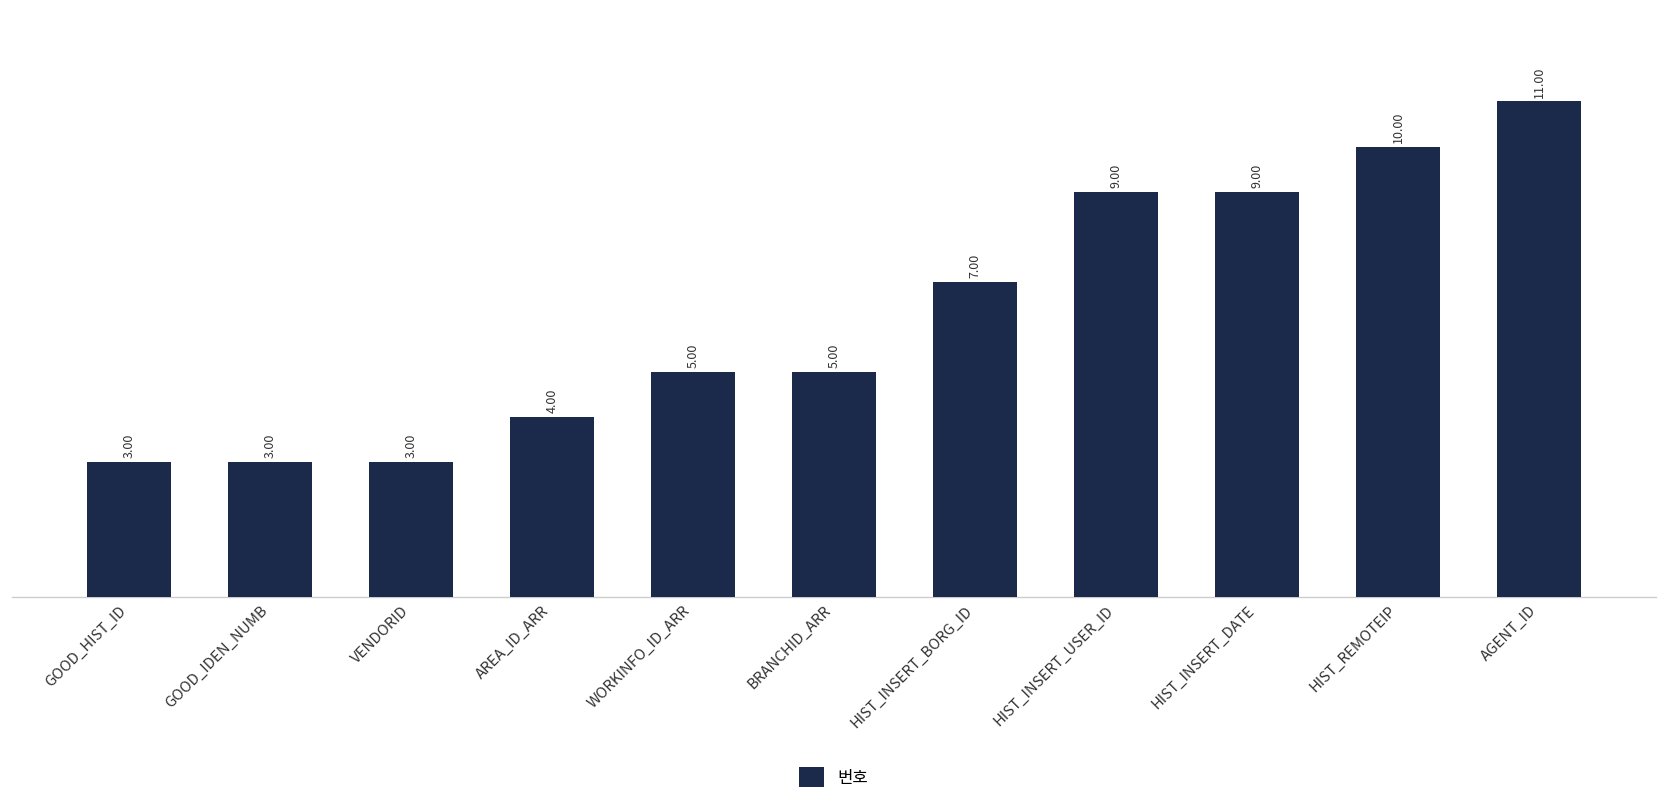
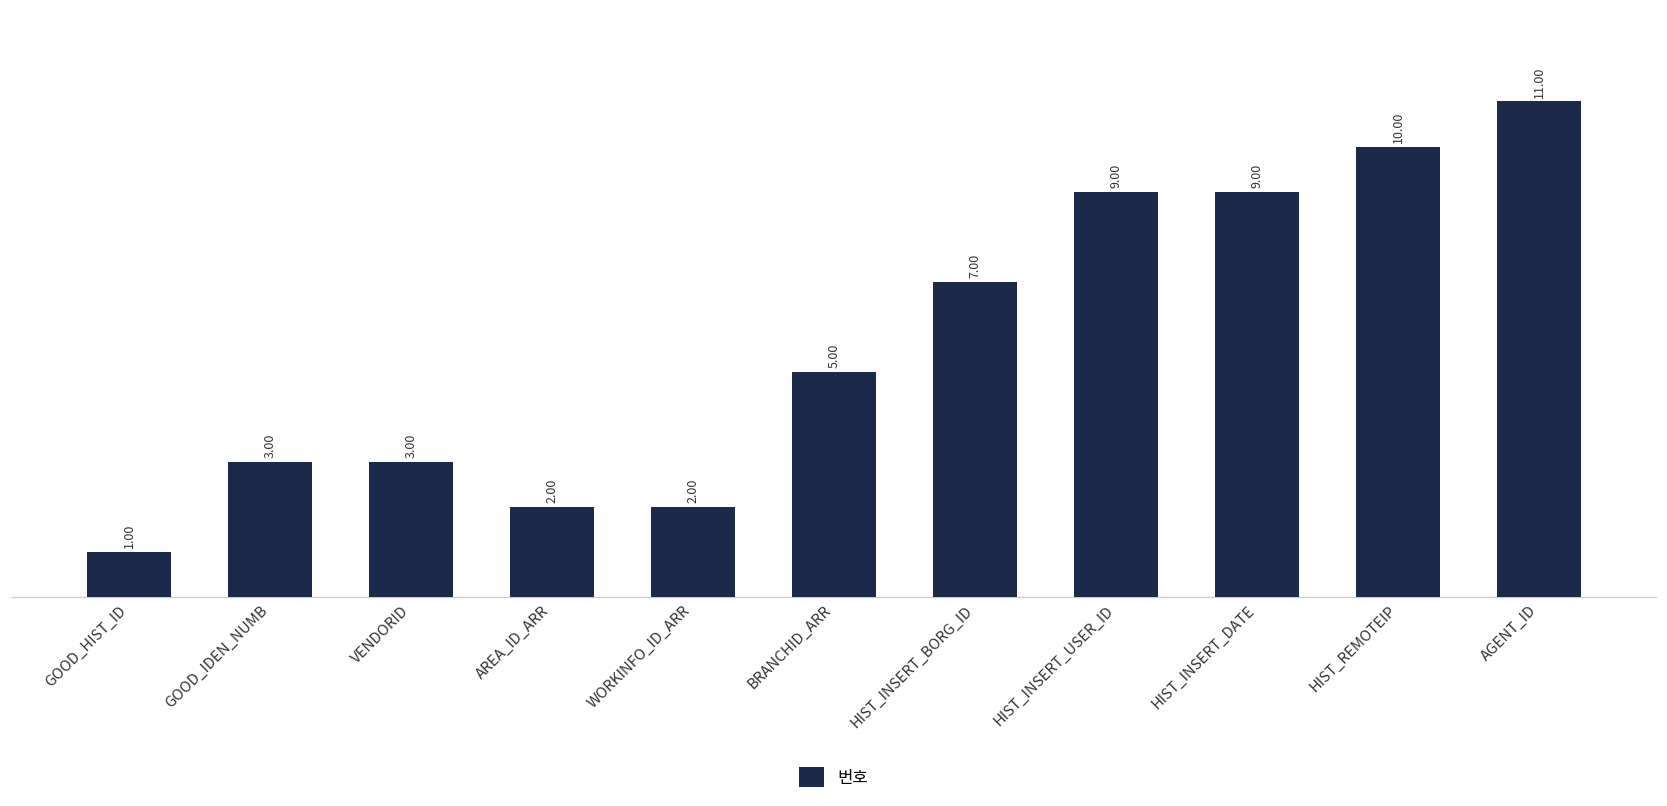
  {
-   "GOOD_HIST_ID": 3.00,
+   "GOOD_HIST_ID": 1.00,
    "GOOD_IDEN_NUMB": 3.00,
    "VENDORID": 3.00,
-   "AREA_ID_ARR": 4.00,
-   "WORKINFO_ID_ARR": 5.00,
+   "AREA_ID_ARR": 2.00,
+   "WORKINFO_ID_ARR": 2.00,
    "BRANCHID_ARR": 5.00,
    "HIST_INSERT_BORG_ID": 7.00,
    "HIST_INSERT_USER_ID": 9.00,
    "HIST_INSERT_DATE": 9.00,
    "HIST_REMOTEIP": 10.00,
    "AGENT_ID": 11.00
  }
